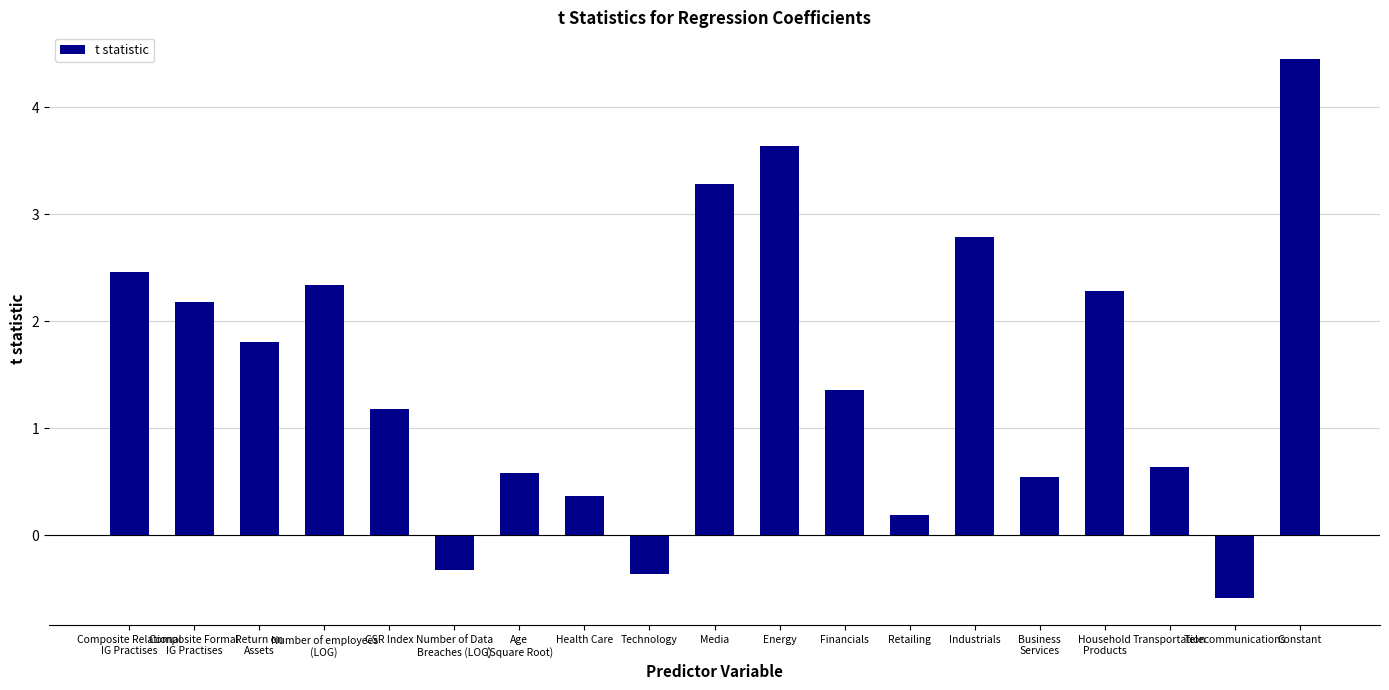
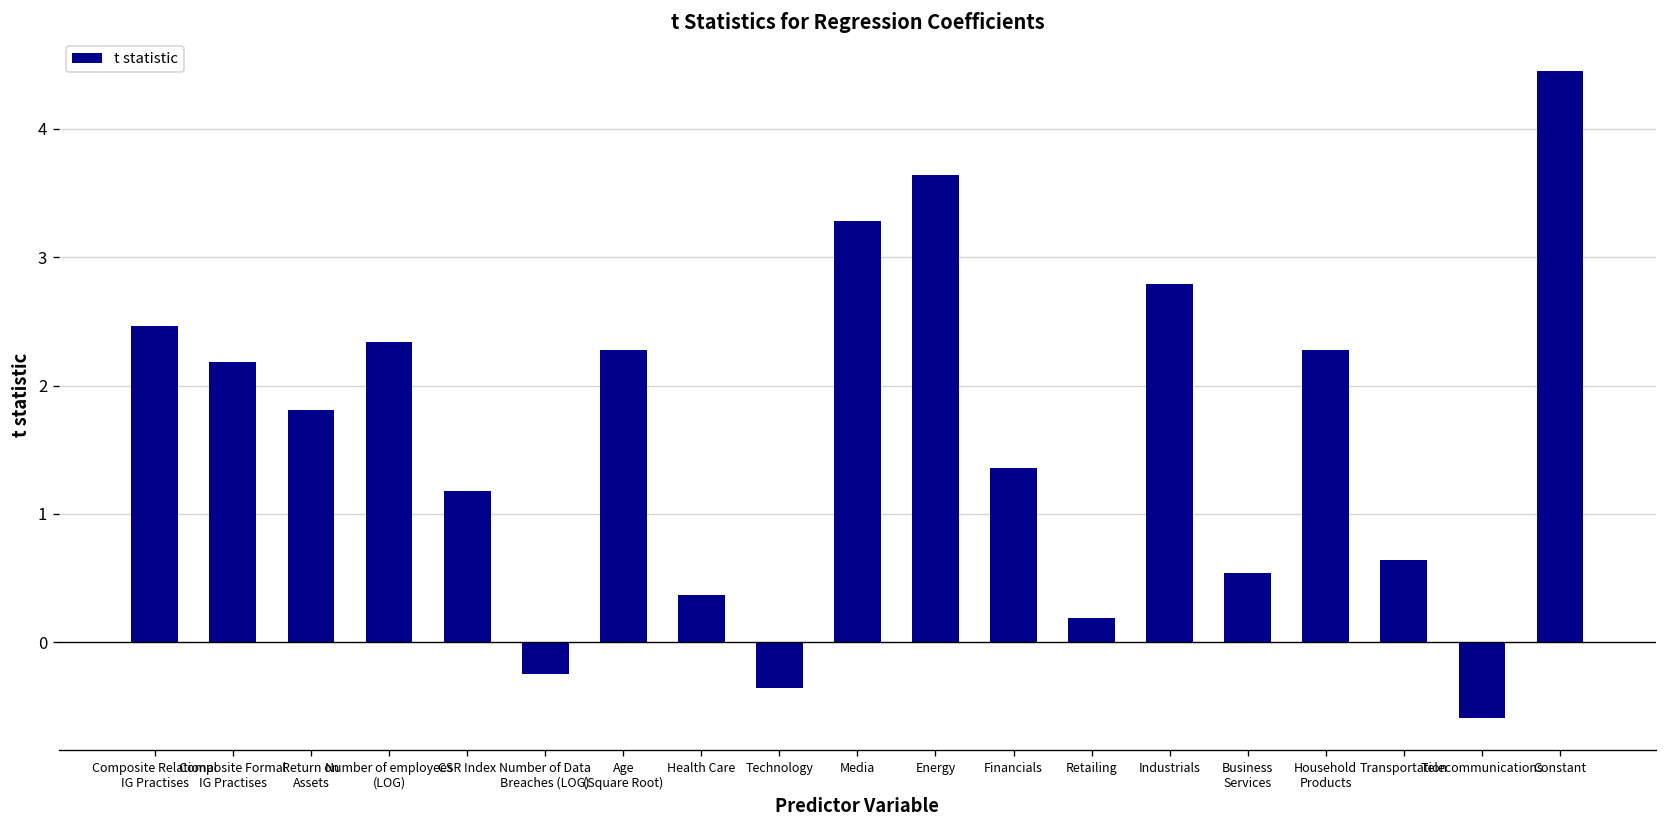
  {
    "Number of employees (LOG)": 2.34,
-   "Number of Data Breaches (LOG)": -0.33,
-   "Age (Square Root)": 0.58,
+   "Number of Data Breaches (LOG)": -0.25,
+   "Age (Square Root)": 2.28,
    "Health Care": 0.37,
    "Technology": -0.36,
    "Media": 3.28,
    "Energy": 3.64,
    "Financials": 1.36,
    "Retailing": 0.19,
    "Industrials": 2.79,
    "Business Services": 0.54,
    "Household Products": 2.28
  }
